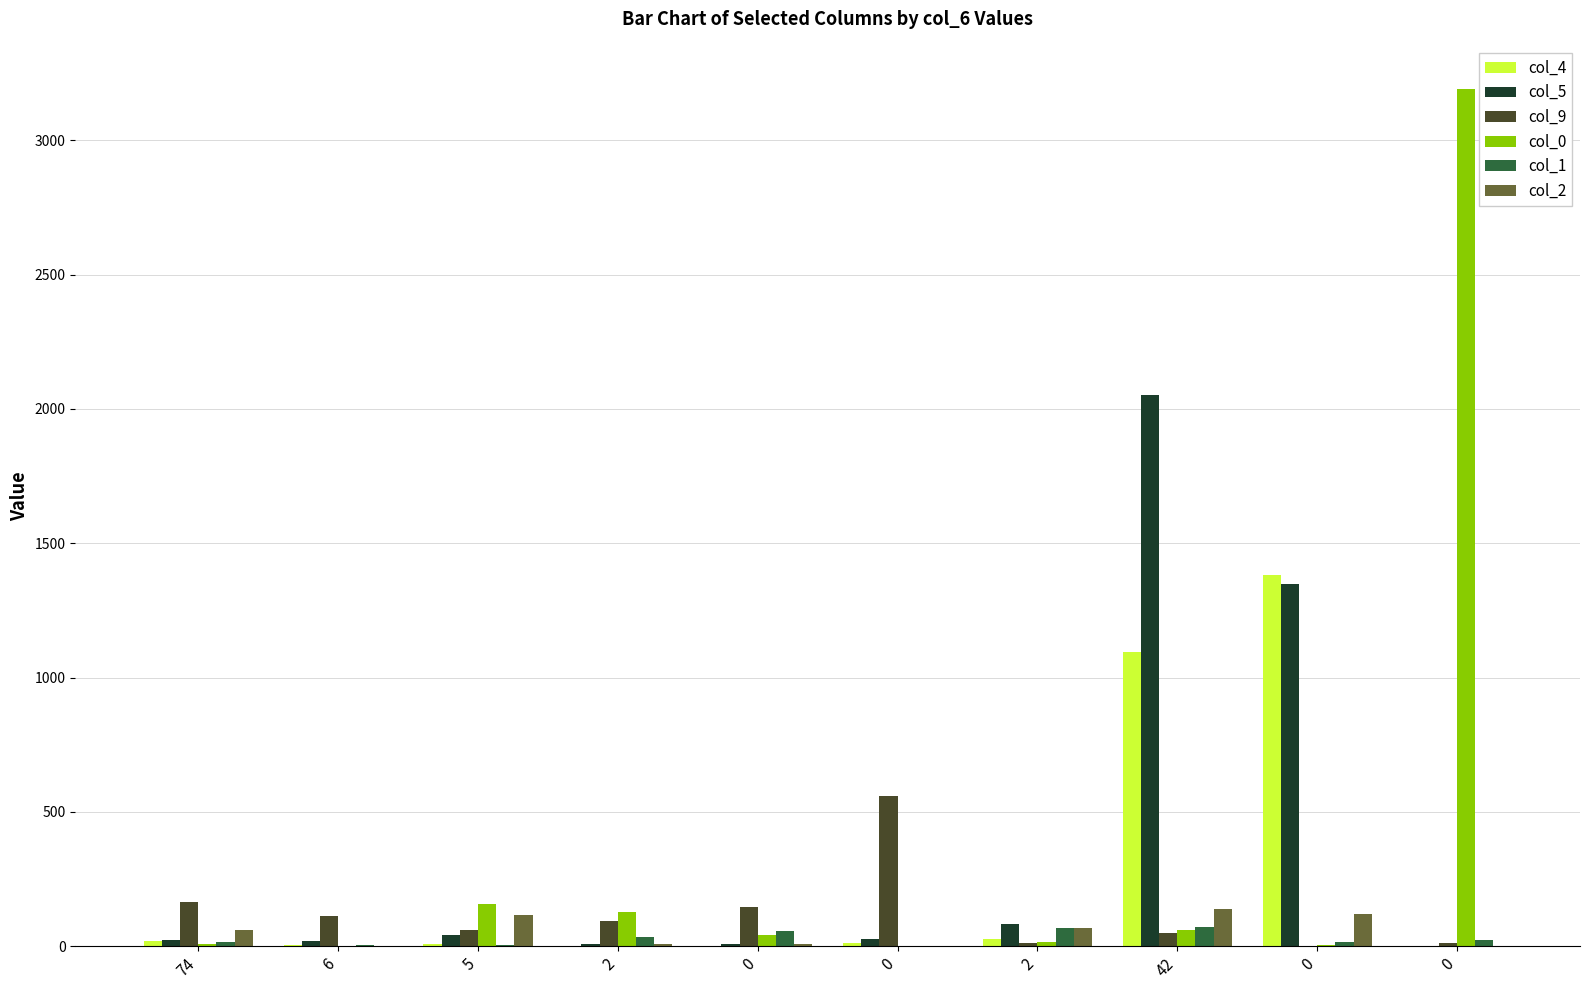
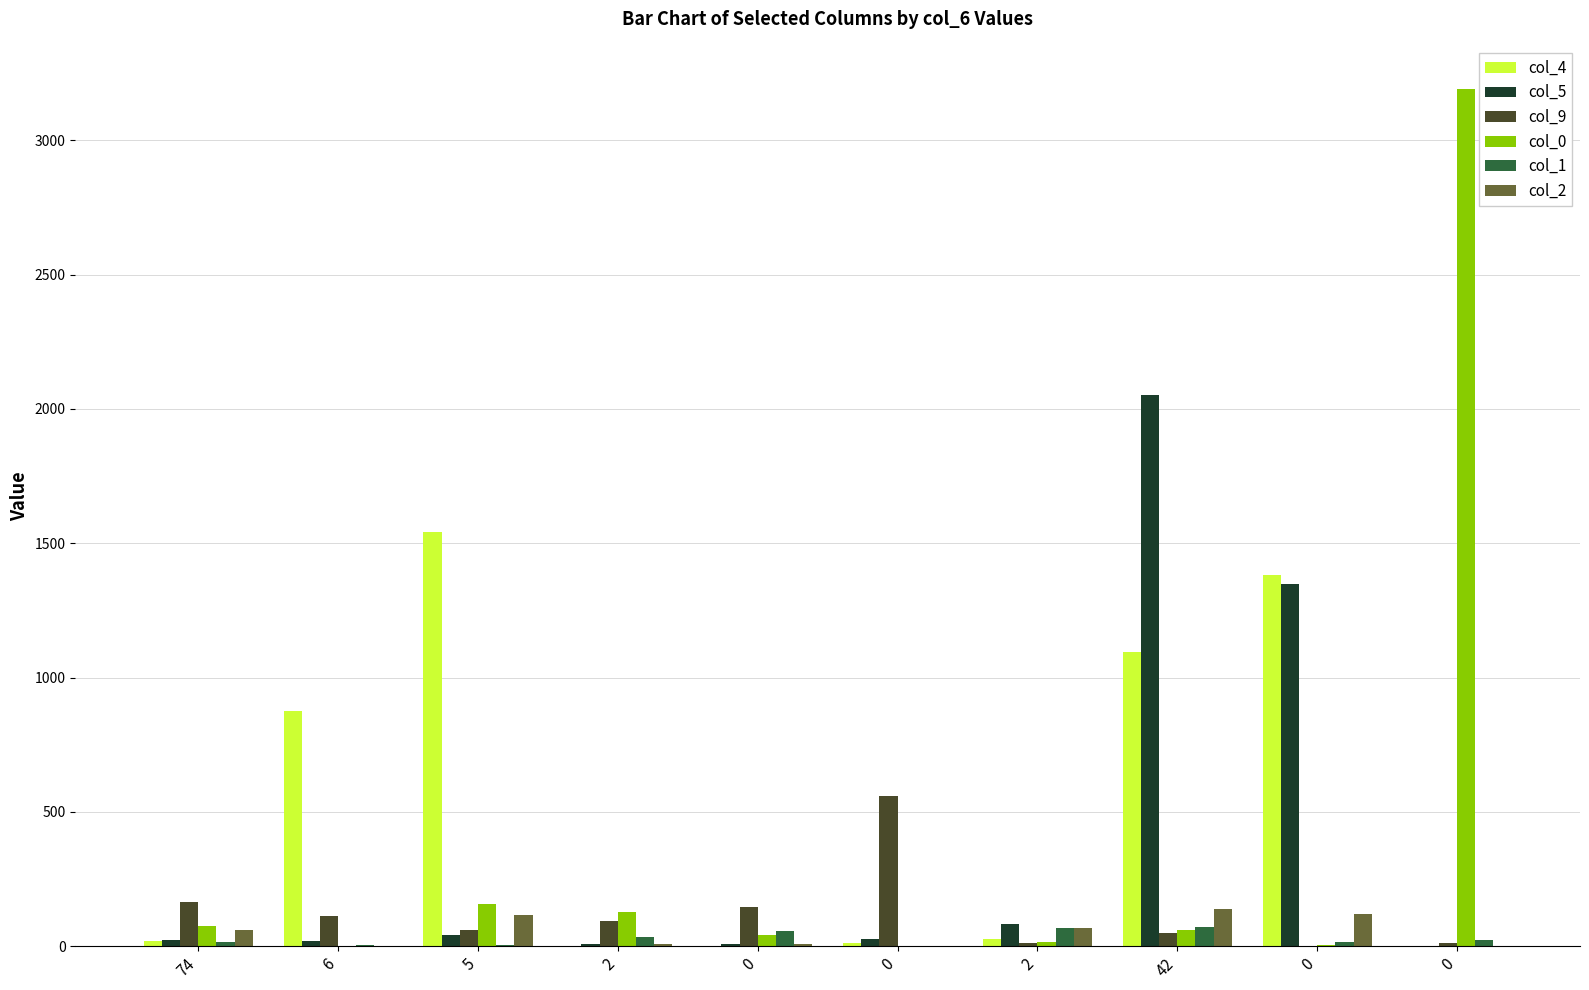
  {
    "col_4": {
      "74": 20,
-     "6": 10,
-     "5": 10,
+     "6": 880,
+     "5": 1540,
      "42": 1100
    },
    "col_0": {
-     "74": 10,
+     "74": 80,
      "5": 160,
      "42": 60
    }
  }
